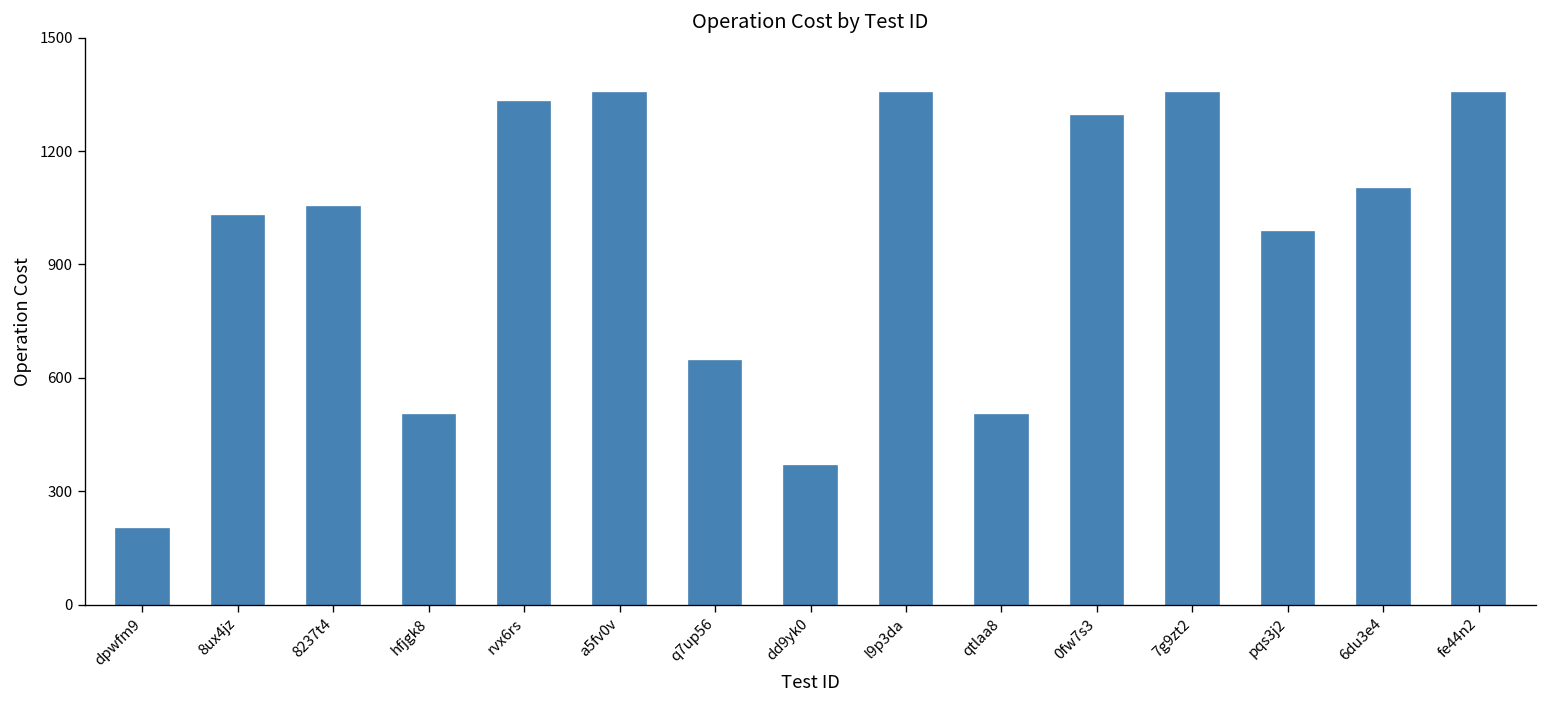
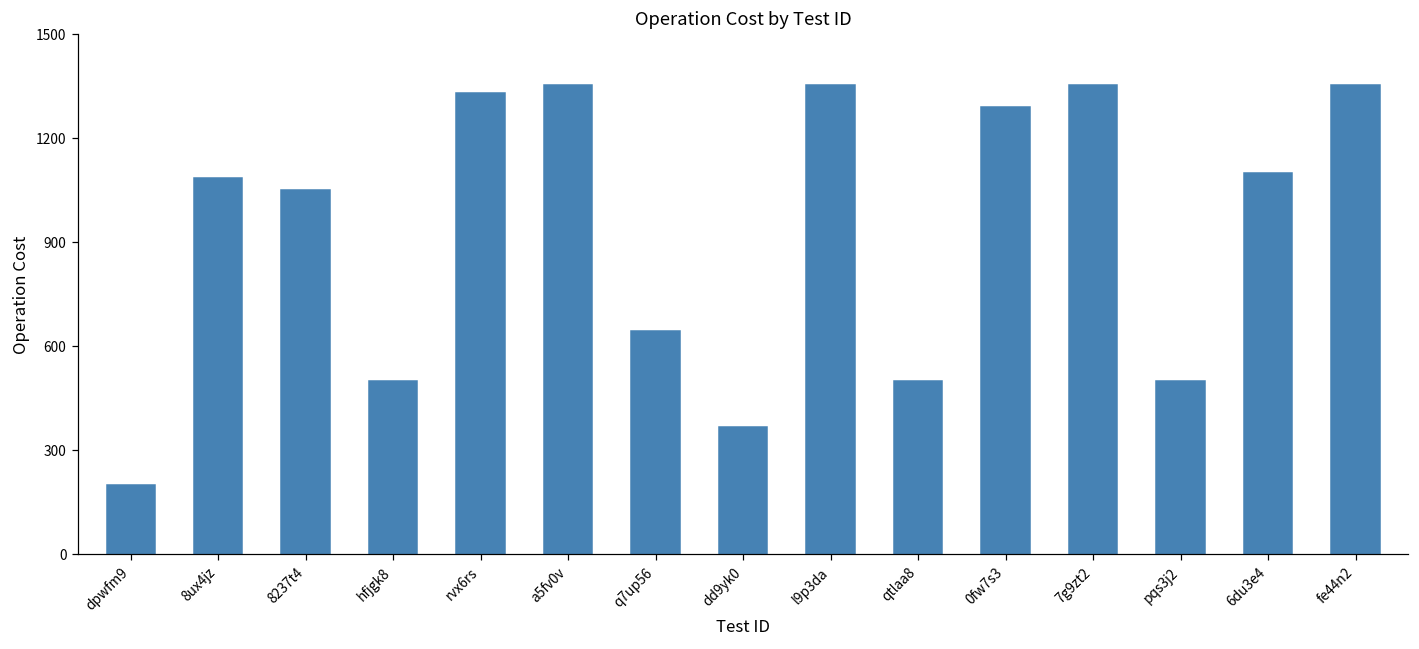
  {
    "dpwfm9": 200,
-   "8ux4jz": 1030,
+   "8ux4jz": 1090,
    "8237t4": 1050,
    "hfjgk8": 500,
    "rvx6rs": 1330,
    "a5fv0v": 1350,
    "q7up56": 640,
    "dd9yk0": 370,
    "l9p3da": 1350,
    "qtlaa8": 500,
    "0fw7s3": 1290,
    "7g9zt2": 1350,
-   "pqs3j2": 990,
+   "pqs3j2": 500,
    "6du3e4": 1100,
    "fe44n2": 1350
  }
